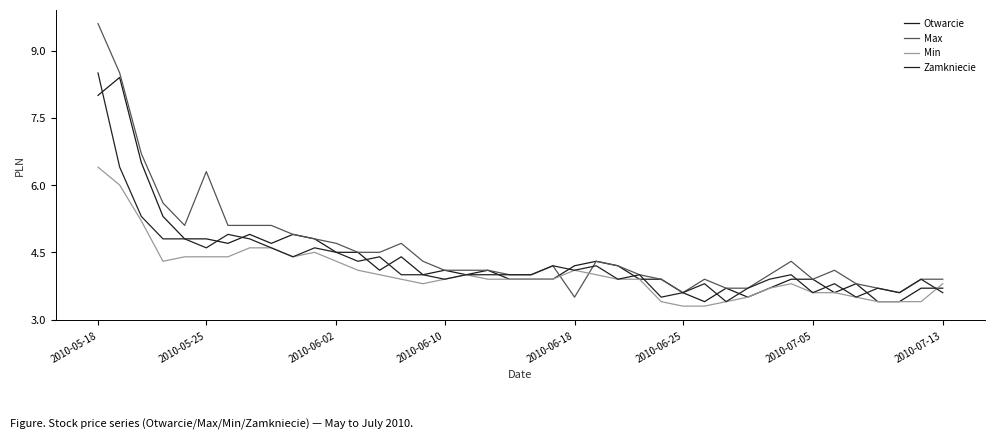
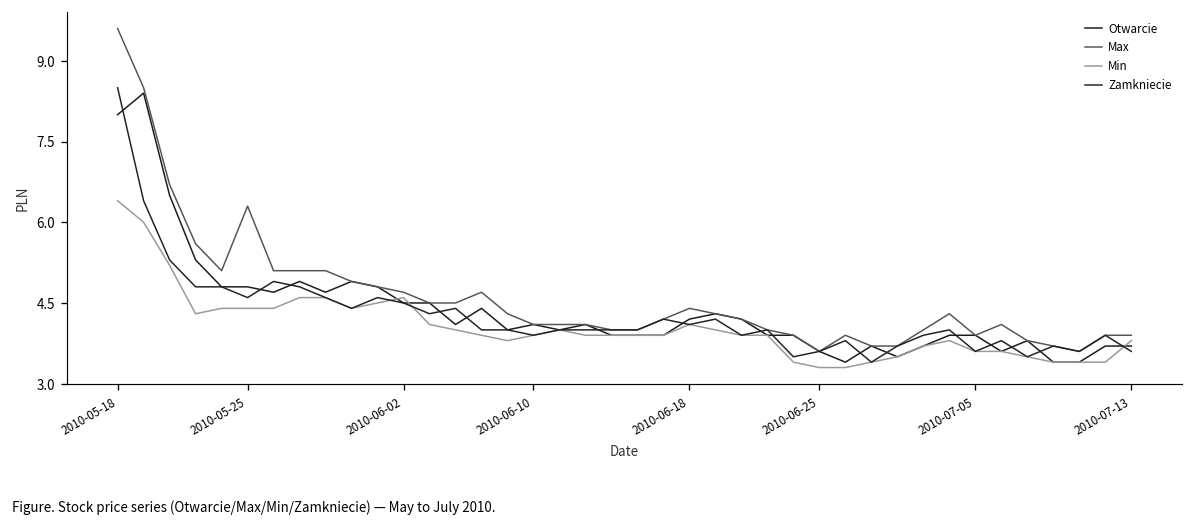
  {
    "Max": {
      "2010-05-18": 9.6,
      "2010-05-25": 6.3,
      "2010-06-02": 4.7,
-     "2010-06-18": 3.5,
+     "2010-06-18": 4.4,
      "2010-07-13": 3.9
    },
    "Min": {
      "2010-05-18": 6.4,
      "2010-05-25": 4.4,
-     "2010-06-02": 4.3,
+     "2010-06-02": 4.6,
      "2010-06-25": 3.3,
      "2010-07-13": 3.8
    }
  }
